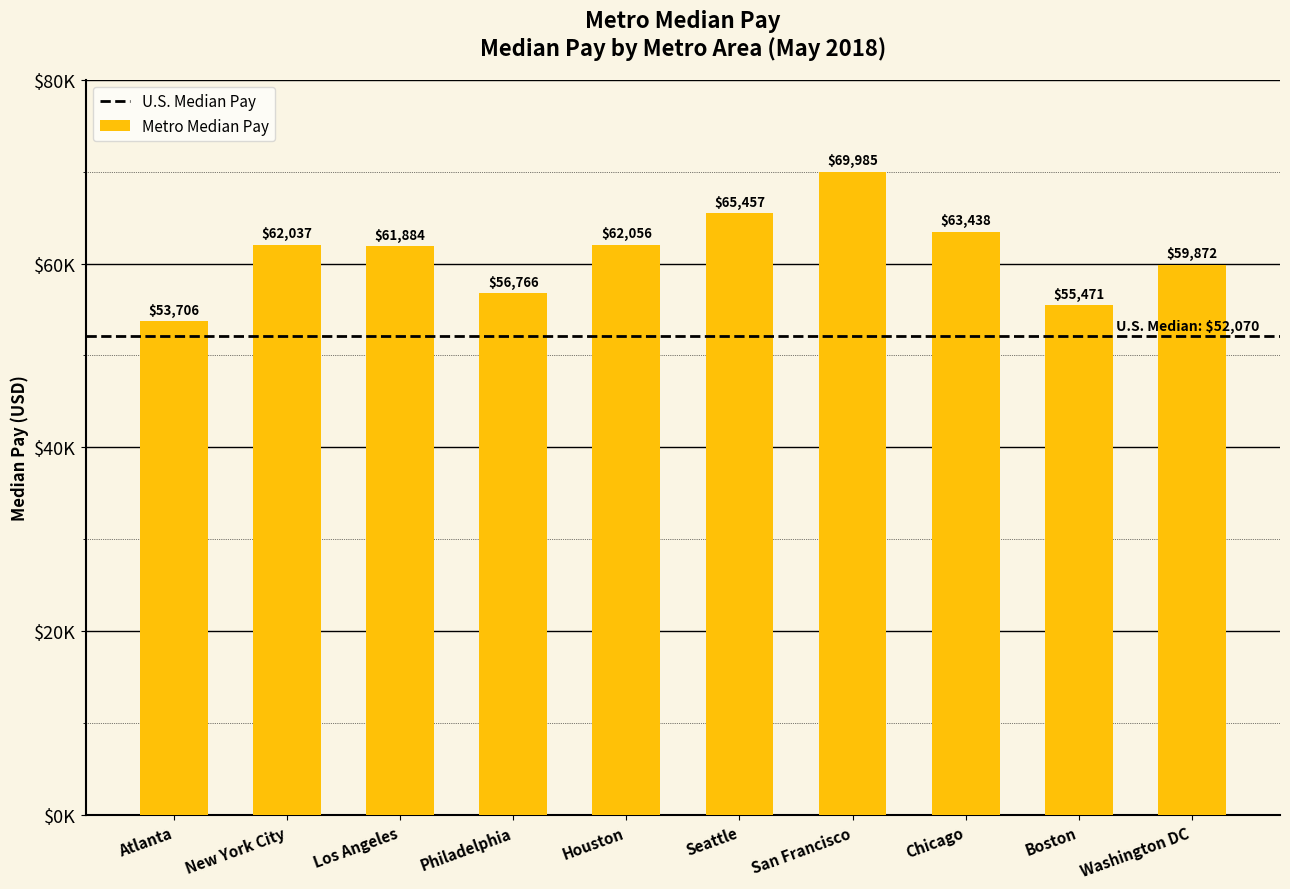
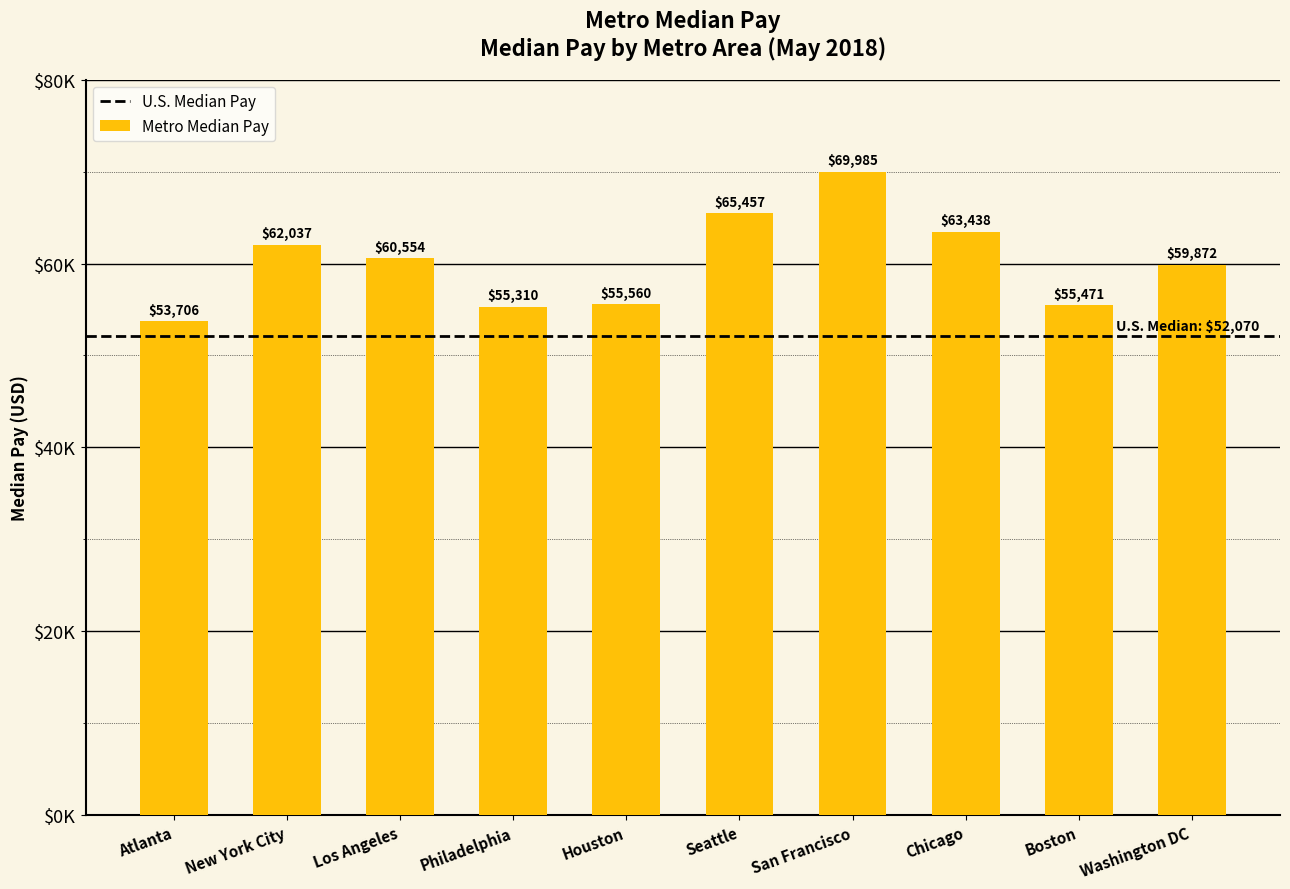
  {
    "Atlanta": "$53,706",
    "New York City": "$62,037",
-   "Los Angeles": "$61,884",
-   "Philadelphia": "$56,766",
-   "Houston": "$62,056",
+   "Los Angeles": "$60,554",
+   "Philadelphia": "$55,310",
+   "Houston": "$55,560",
    "Seattle": "$65,457",
    "San Francisco": "$69,985",
    "Chicago": "$63,438",
    "Boston": "$55,471",
    "Washington DC": "$59,872"
  }
